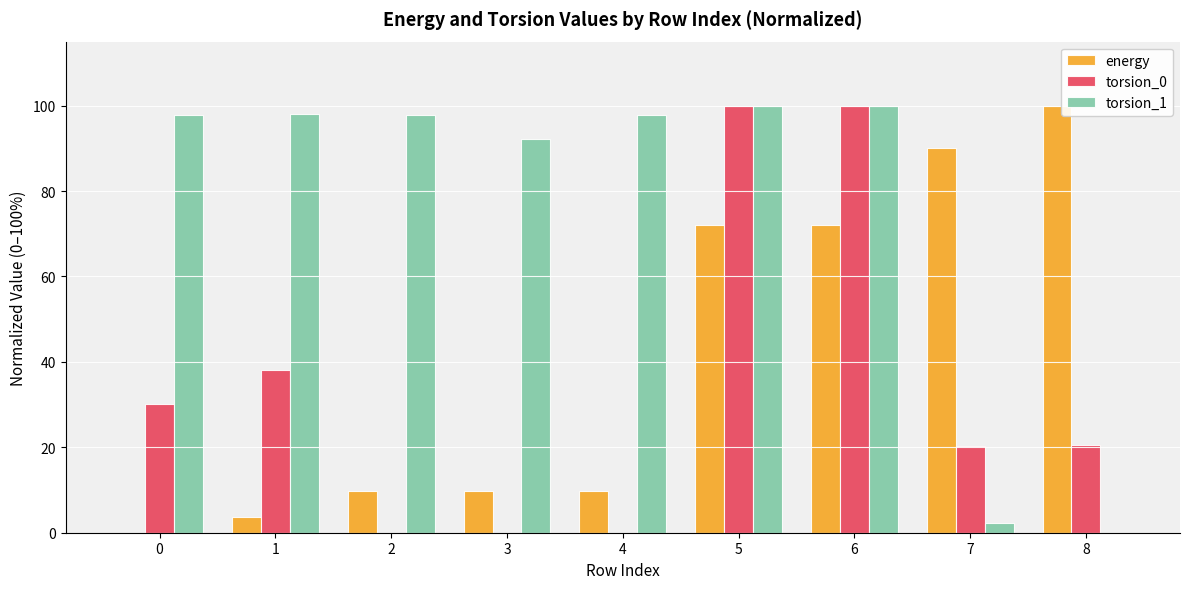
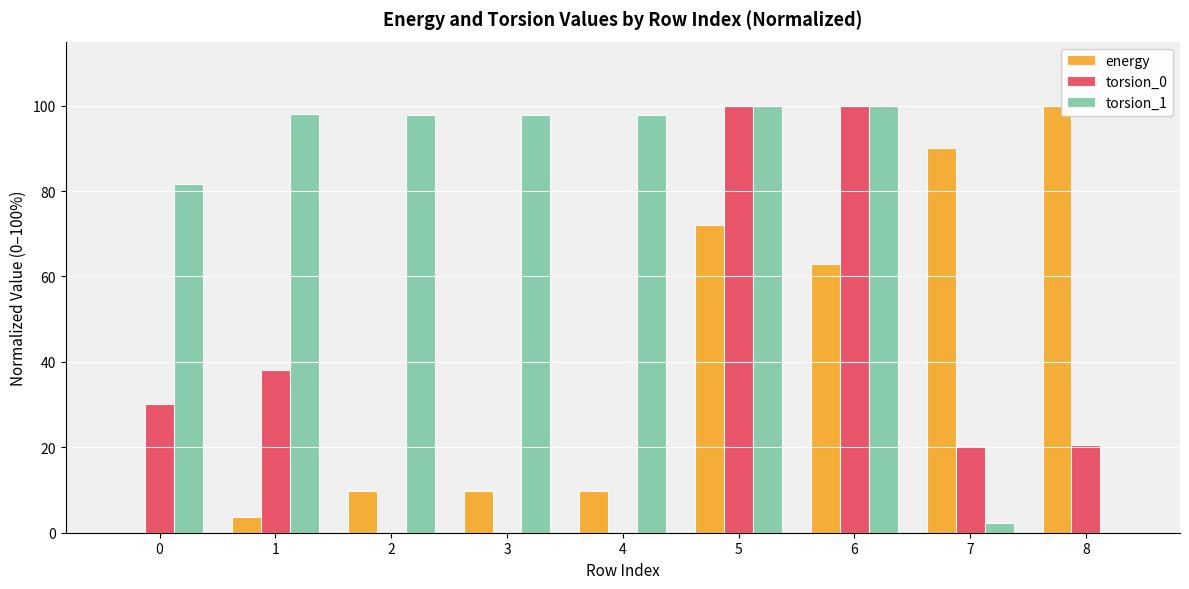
  {
    "energy": {
      "0": 0,
      "1": 4,
      "2": 10,
      "3": 10,
      "4": 10,
      "5": 72,
-     "6": 72,
+     "6": 63,
      "7": 90,
      "8": 100
    },
    "torsion_0": {
      "0": 30,
      "1": 38,
      "2": 0,
      "5": 100,
      "6": 100,
      "7": 20,
      "8": 20
    },
    "torsion_1": {
-     "0": 98,
+     "0": 82,
      "1": 98,
      "2": 98,
-     "3": 92,
+     "3": 98,
      "4": 98,
      "5": 100,
      "6": 100,
      "7": 2,
      "8": 0
    }
  }
